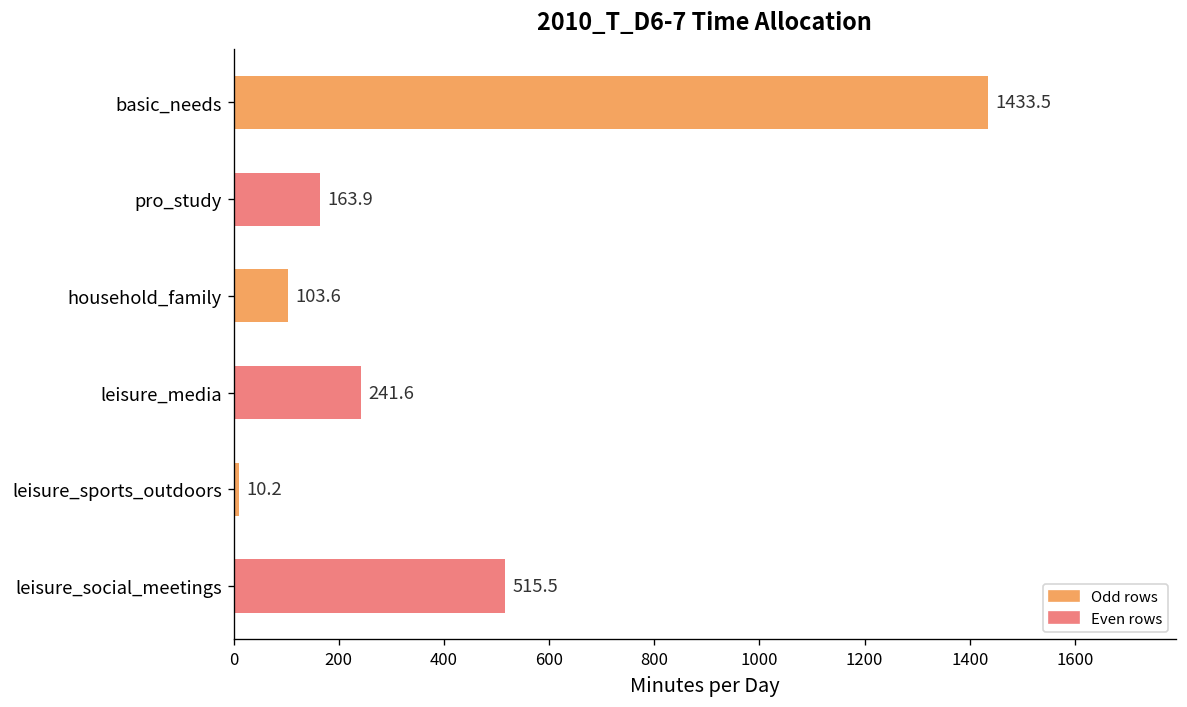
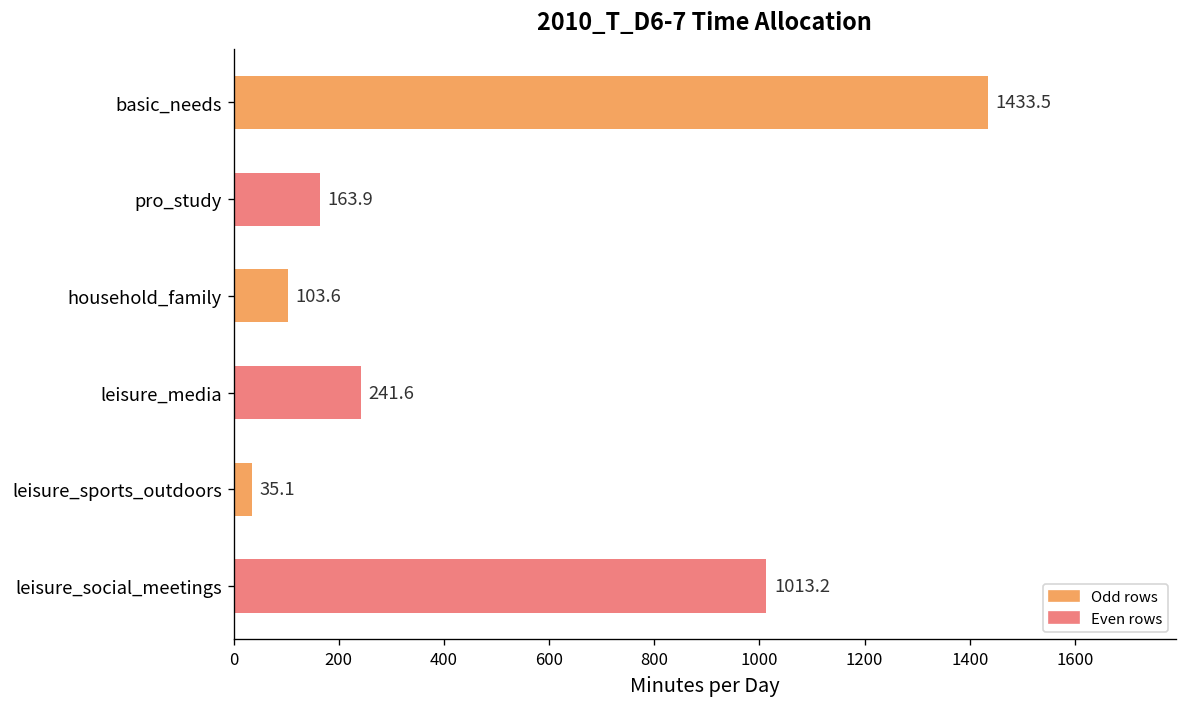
  {
    "basic_needs": 1433.5,
    "pro_study": 163.9,
    "household_family": 103.6,
    "leisure_media": 241.6,
-   "leisure_sports_outdoors": 10.2,
-   "leisure_social_meetings": 515.5
+   "leisure_sports_outdoors": 35.1,
+   "leisure_social_meetings": 1013.2
  }
